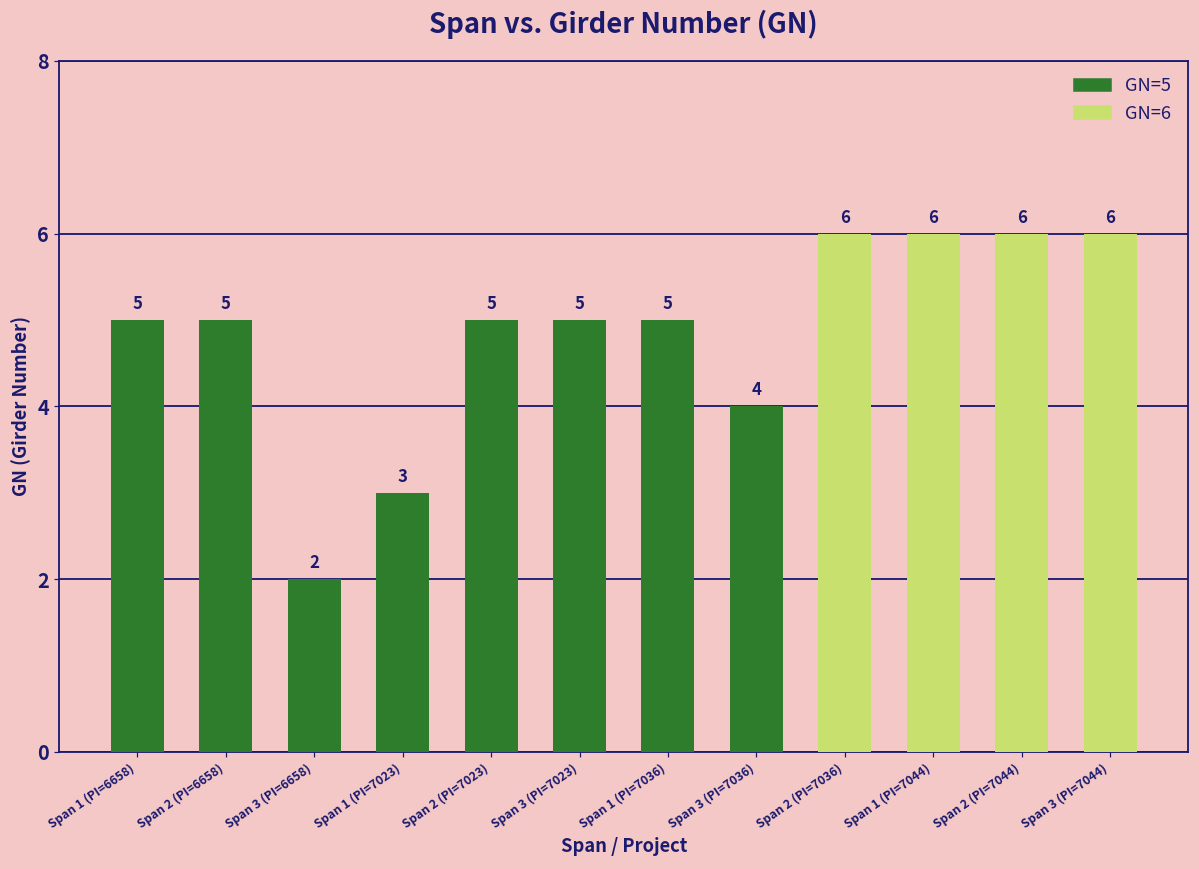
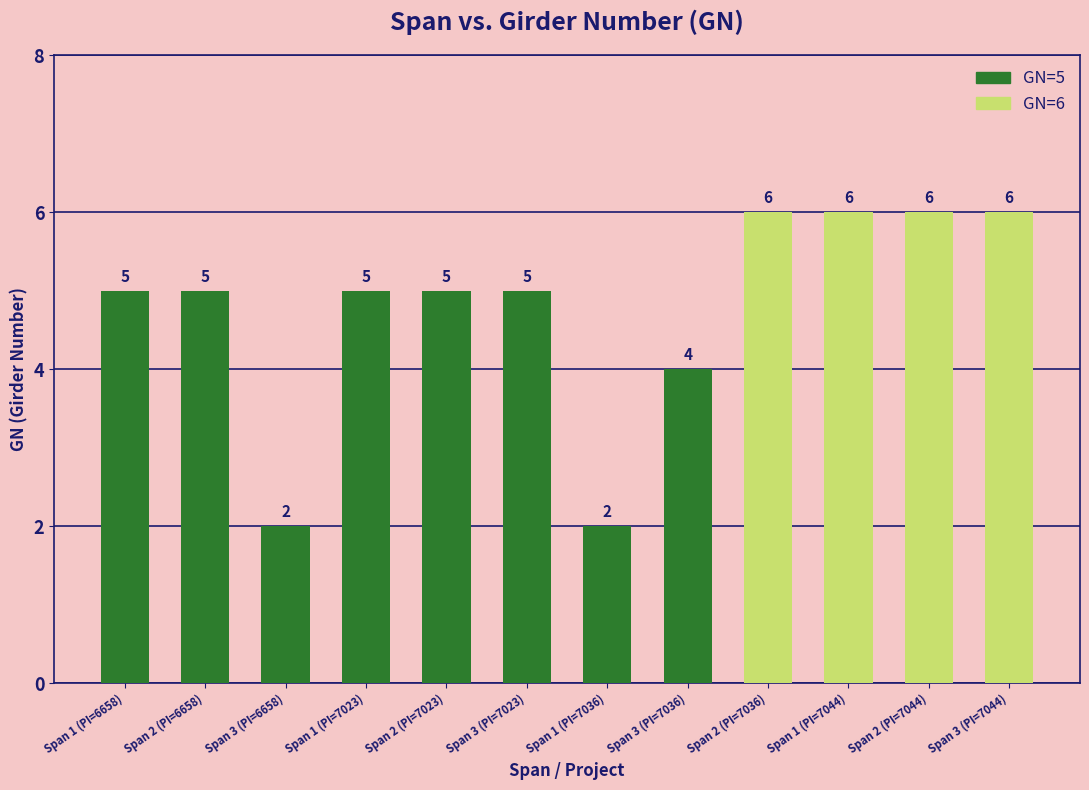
  {
    "GN=5": {
      "Span 1 (PI=6658)": 5,
      "Span 2 (PI=6658)": 5,
      "Span 3 (PI=6658)": 2,
-     "Span 1 (PI=7023)": 3,
+     "Span 1 (PI=7023)": 5,
      "Span 2 (PI=7023)": 5,
      "Span 3 (PI=7023)": 5,
-     "Span 1 (PI=7036)": 5,
+     "Span 1 (PI=7036)": 2,
      "Span 3 (PI=7036)": 4
    },
    "GN=6": {
      "Span 2 (PI=7036)": 6,
      "Span 1 (PI=7044)": 6,
      "Span 2 (PI=7044)": 6,
      "Span 3 (PI=7044)": 6
    }
  }
